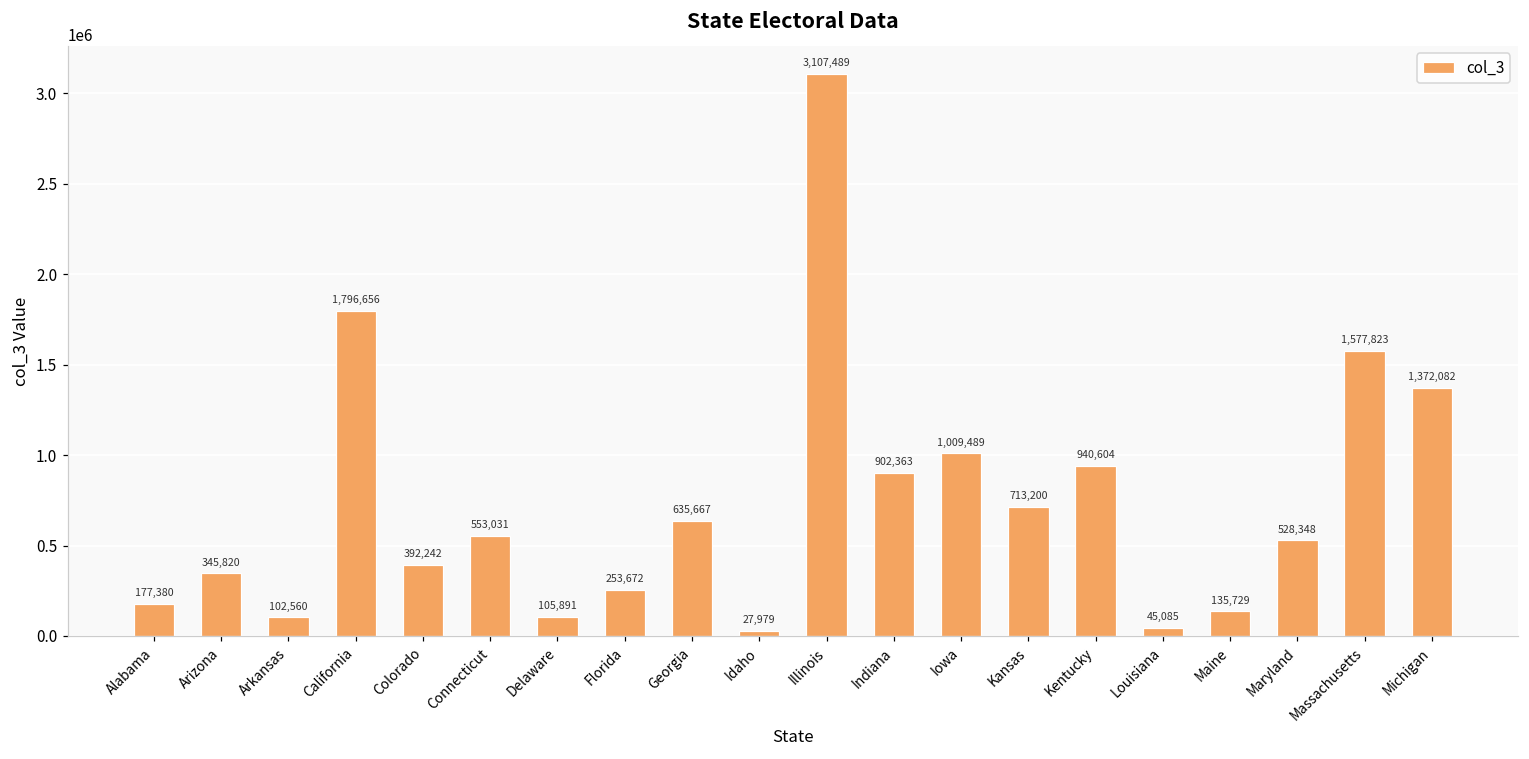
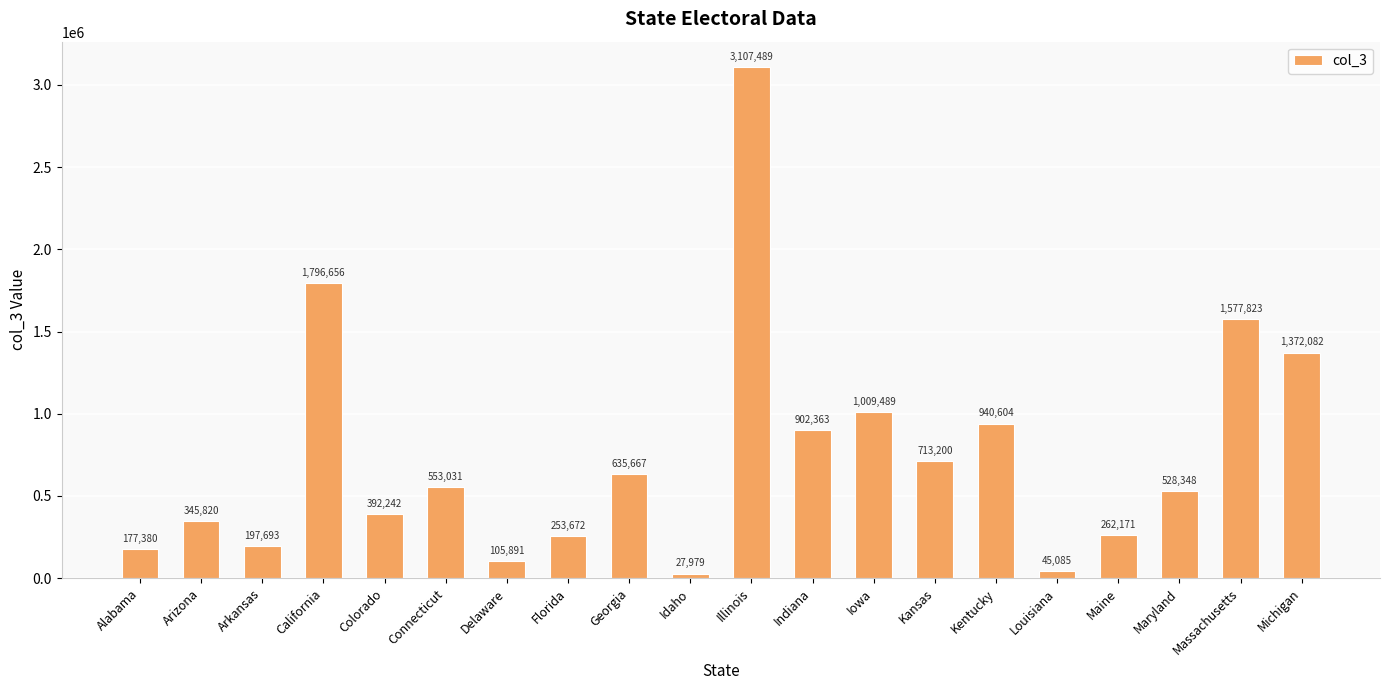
  {
    "Alabama": "177,380",
    "Arizona": "345,820",
-   "Arkansas": "102,560",
+   "Arkansas": "197,693",
    "California": "1,796,656",
    "Colorado": "392,242",
    "Connecticut": "553,031",
    "Delaware": "105,891",
    "Florida": "253,672",
    "Georgia": "635,667",
    "Idaho": "27,979",
    "Illinois": "3,107,489",
    "Indiana": "902,363",
    "Iowa": "1,009,489",
    "Kansas": "713,200",
    "Kentucky": "940,604",
    "Louisiana": "45,085",
-   "Maine": "135,729",
+   "Maine": "262,171",
    "Maryland": "528,348",
    "Massachusetts": "1,577,823",
    "Michigan": "1,372,082"
  }
